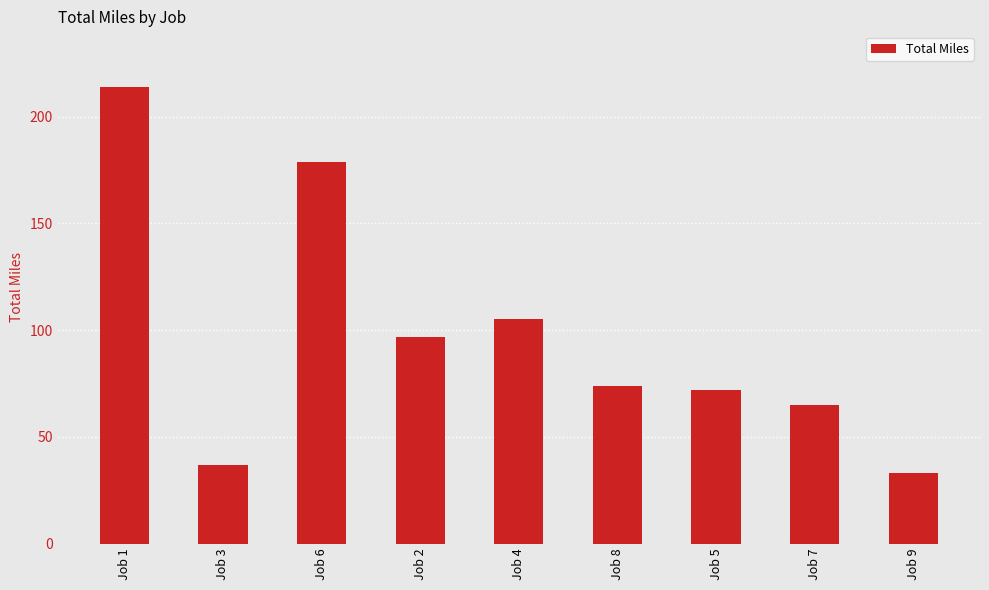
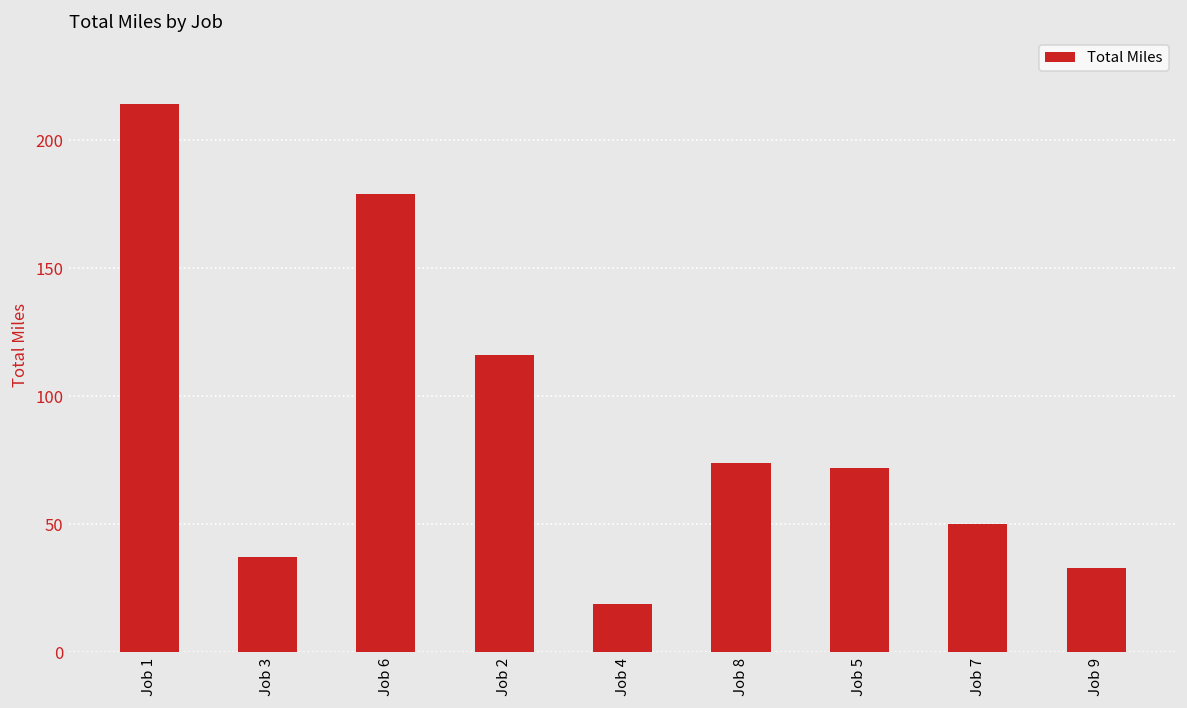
  {
    "Job 1": 214,
    "Job 3": 37,
    "Job 6": 179,
-   "Job 2": 97,
-   "Job 4": 105,
+   "Job 2": 116,
+   "Job 4": 19,
    "Job 8": 74,
    "Job 5": 72,
-   "Job 7": 65,
+   "Job 7": 50,
    "Job 9": 33
  }
